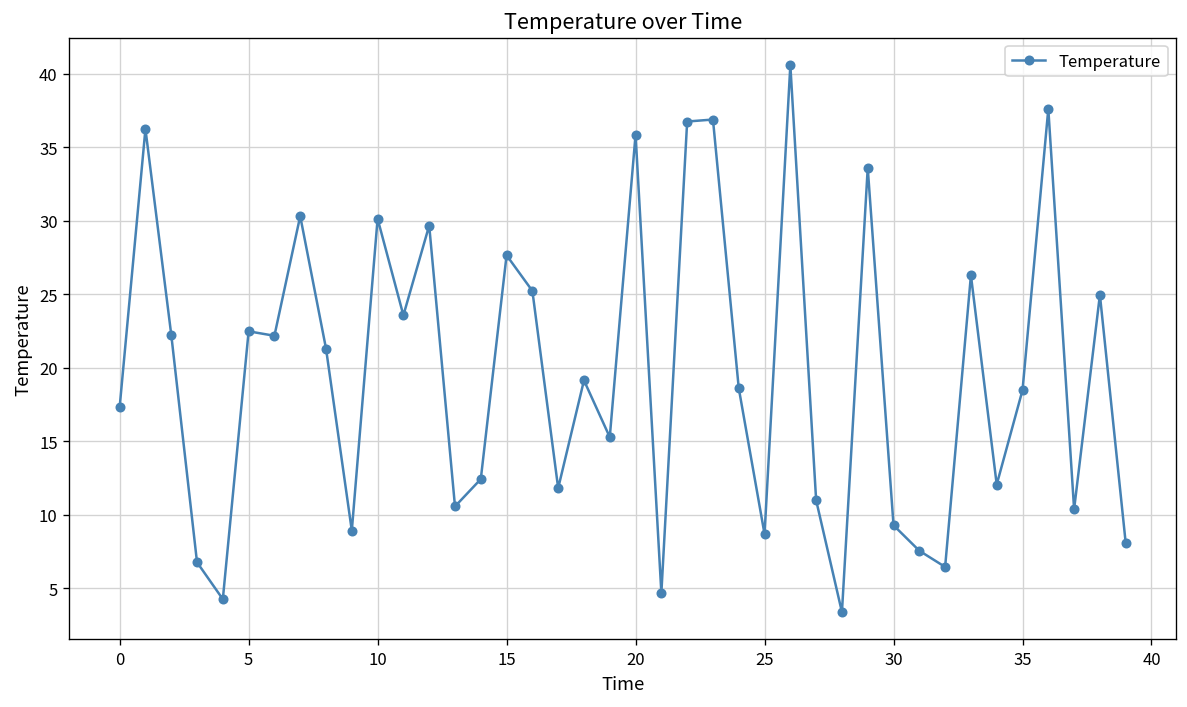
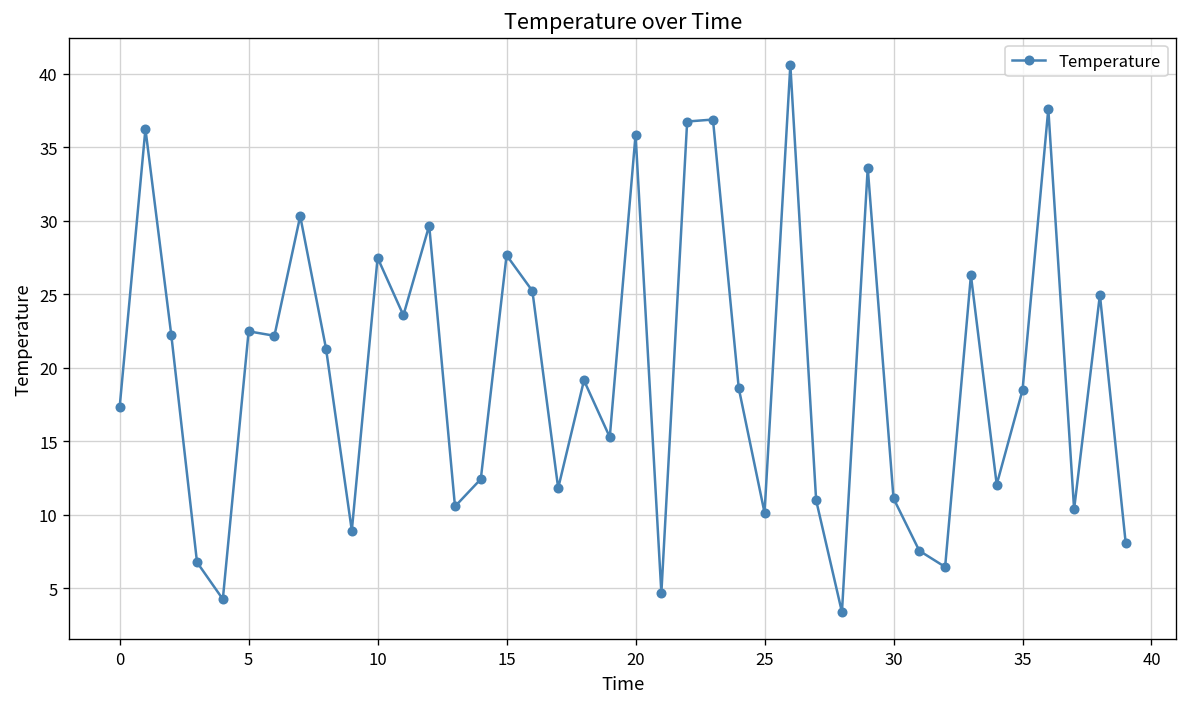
  {
    "0": 17.3,
    "5": 22.5,
-   "10": 30.1,
+   "10": 27.5,
    "15": 27.7,
    "20": 35.9,
-   "25": 8.7,
-   "30": 9.3,
+   "25": 10.1,
+   "30": 11.1,
    "35": 18.5
  }
